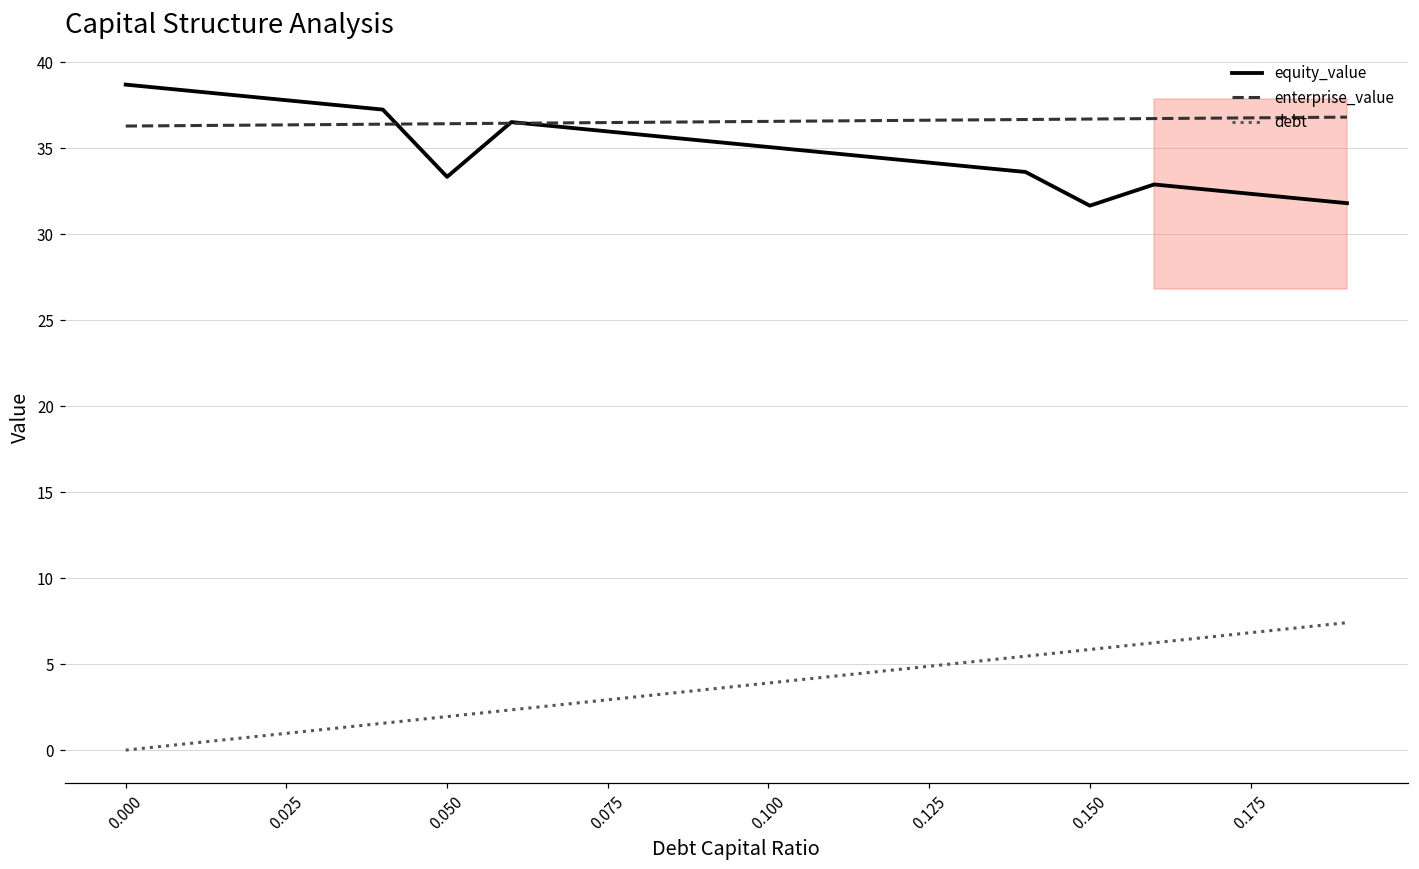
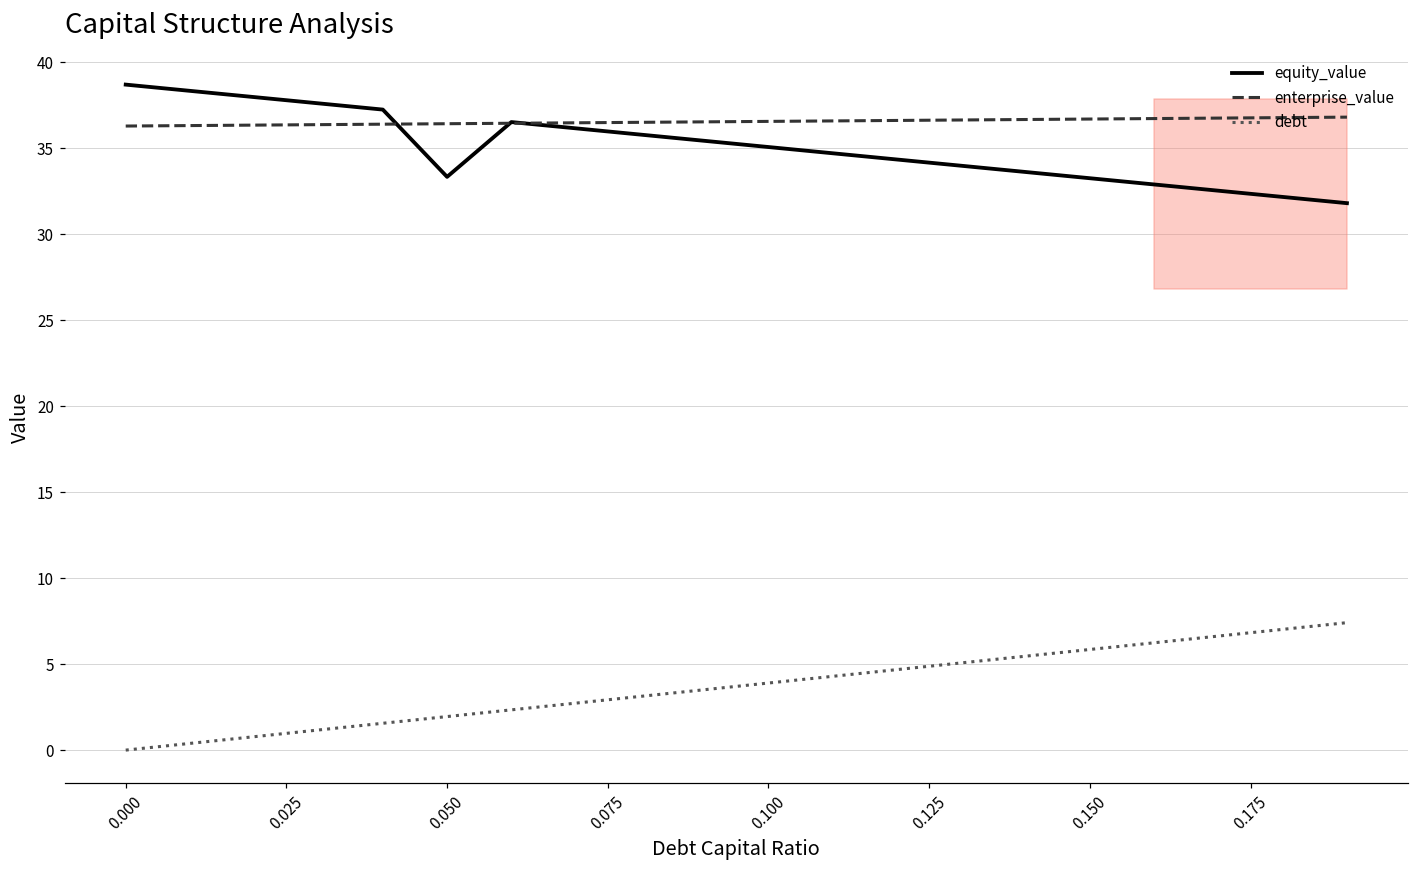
  {
    "equity_value": {
      "0.000": 38.7,
      "0.050": 33.3,
      "0.100": 35.1,
-     "0.150": 31.7
+     "0.150": 33.3
    }
  }
